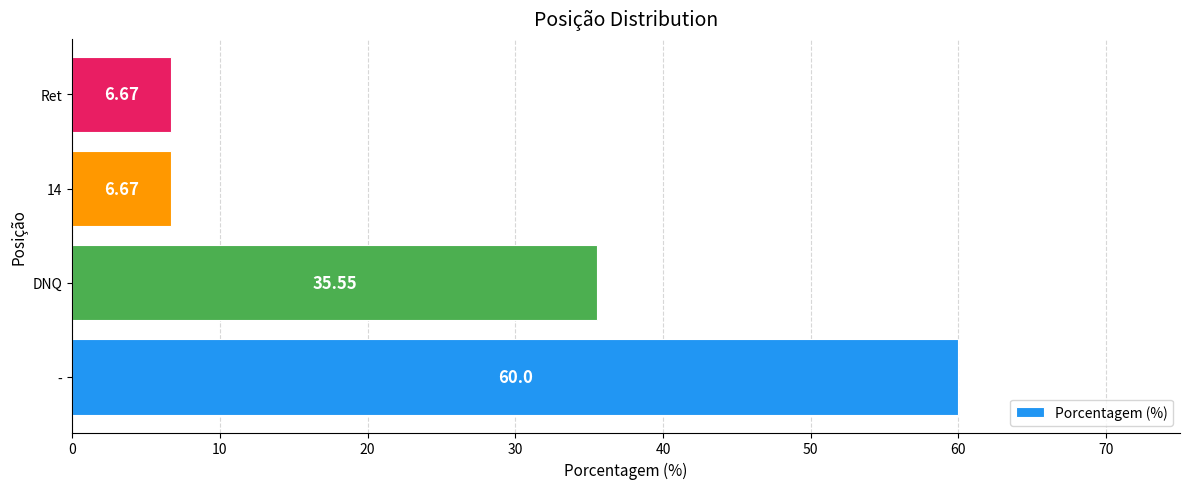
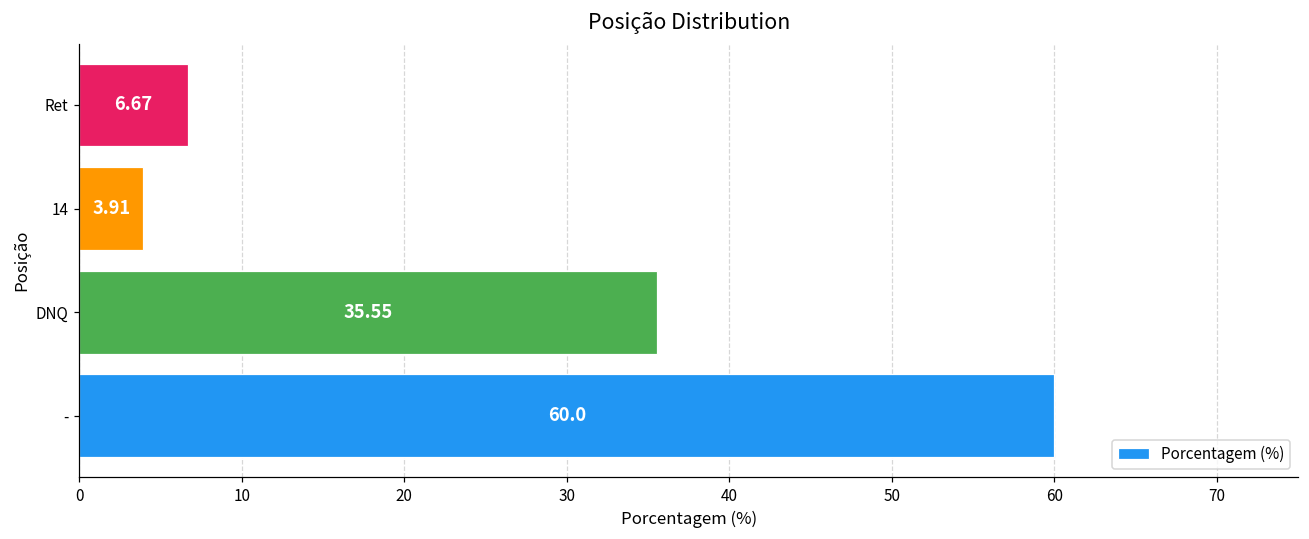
  {
    "Ret": 6.67,
-   "14": 6.67,
+   "14": 3.91,
    "DNQ": 35.55,
    "-": 60.0
  }
